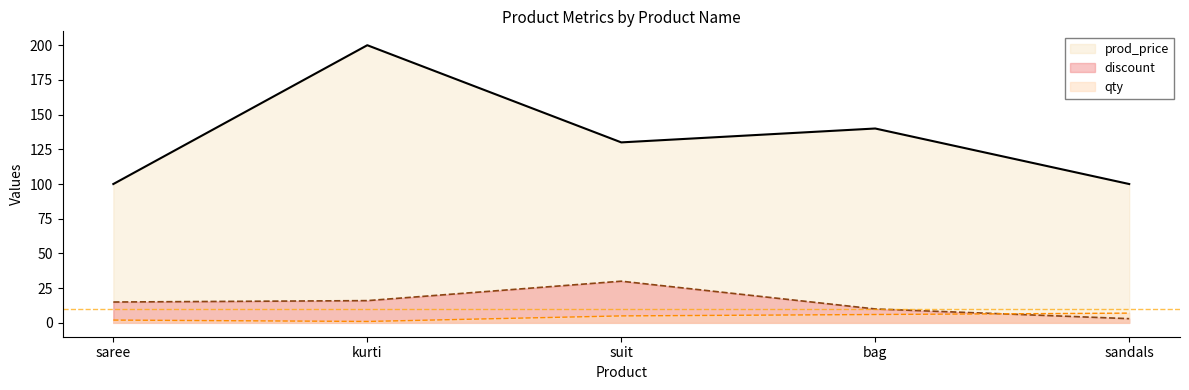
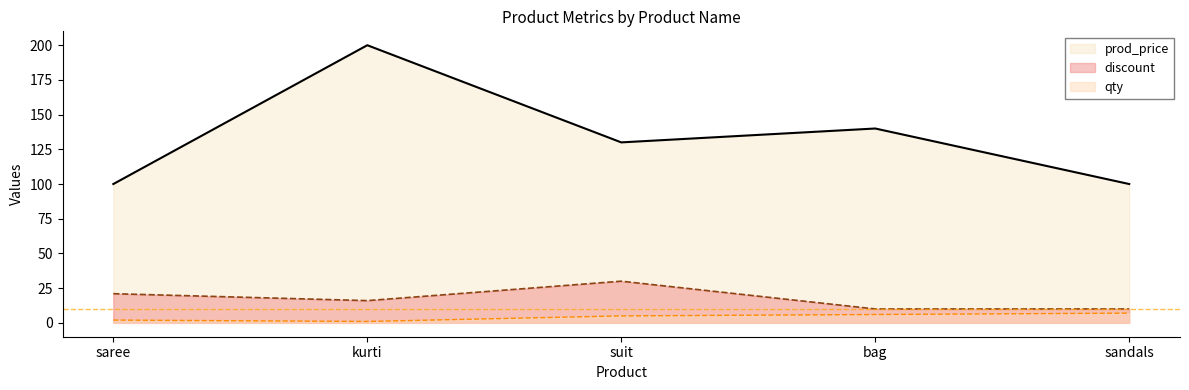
  {
    "discount": {
-     "saree": 15,
+     "saree": 21,
      "kurti": 16,
      "suit": 30,
      "bag": 10,
-     "sandals": 3
+     "sandals": 10
    }
  }
